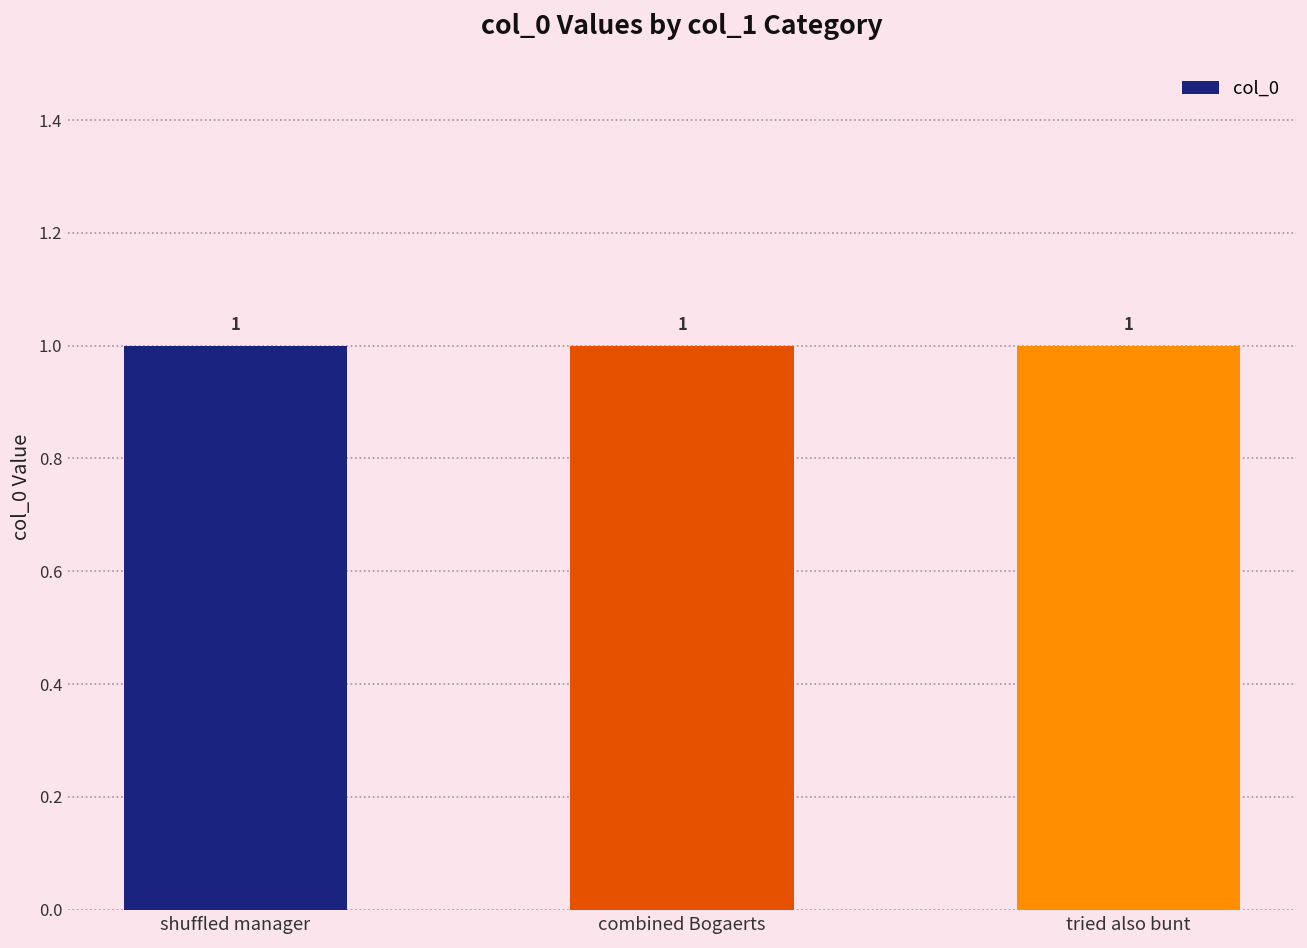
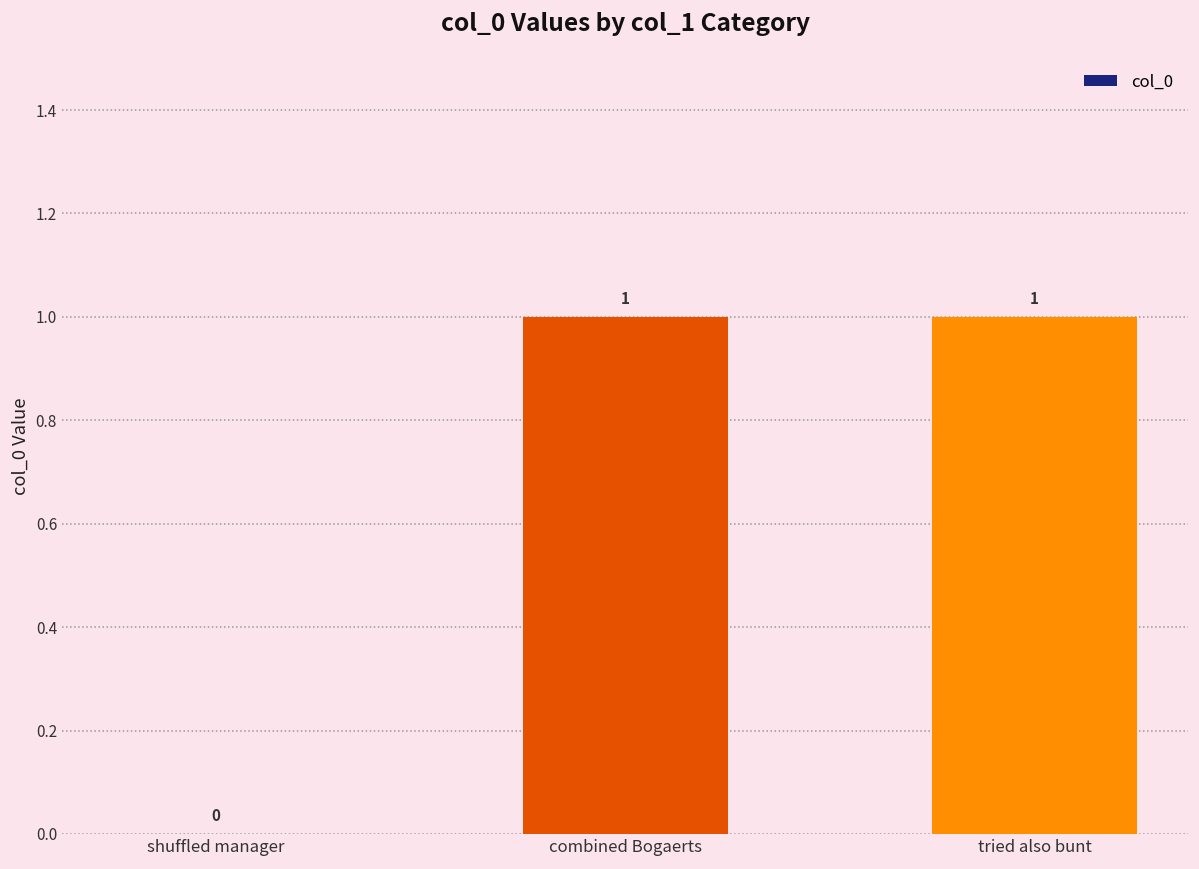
  {
-   "shuffled manager": 1,
+   "shuffled manager": 0,
    "combined Bogaerts": 1,
    "tried also bunt": 1
  }
